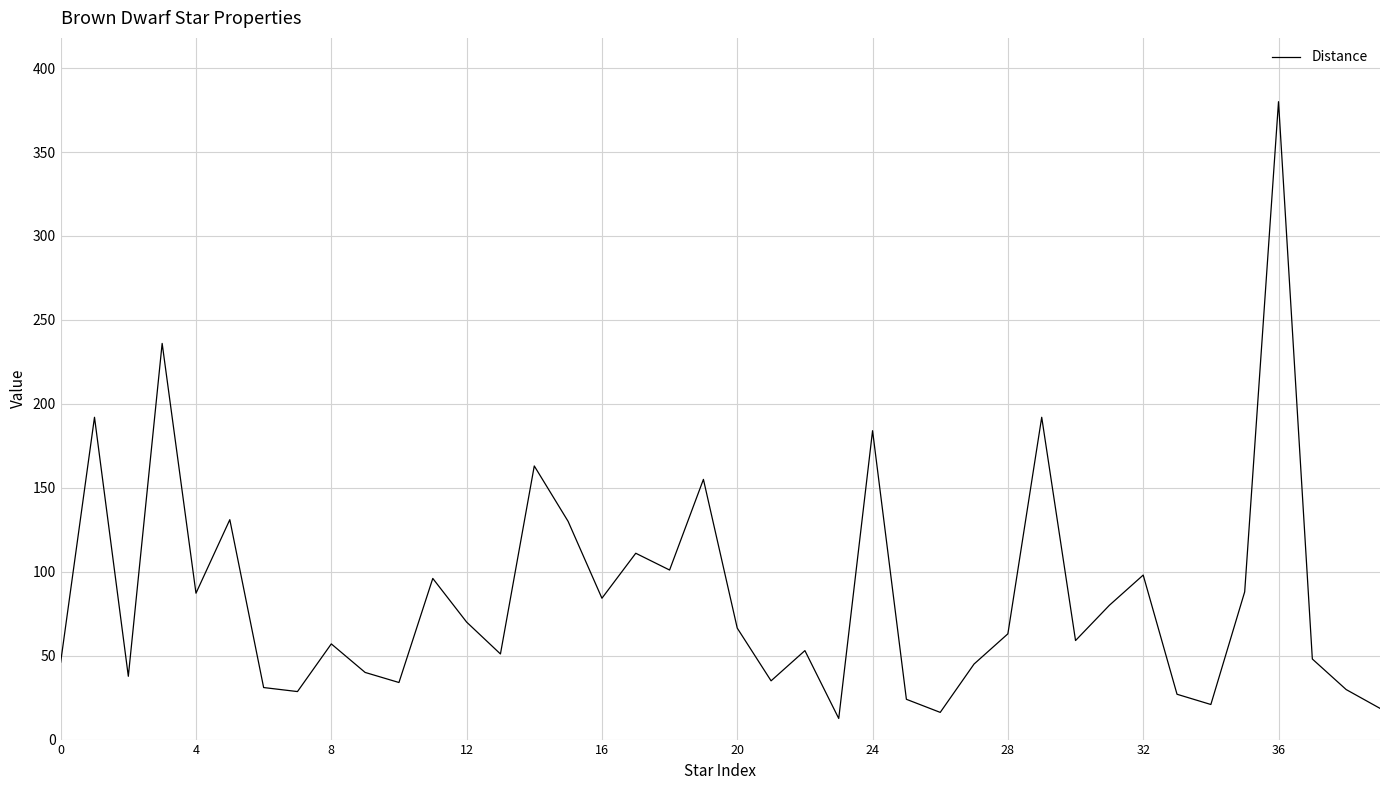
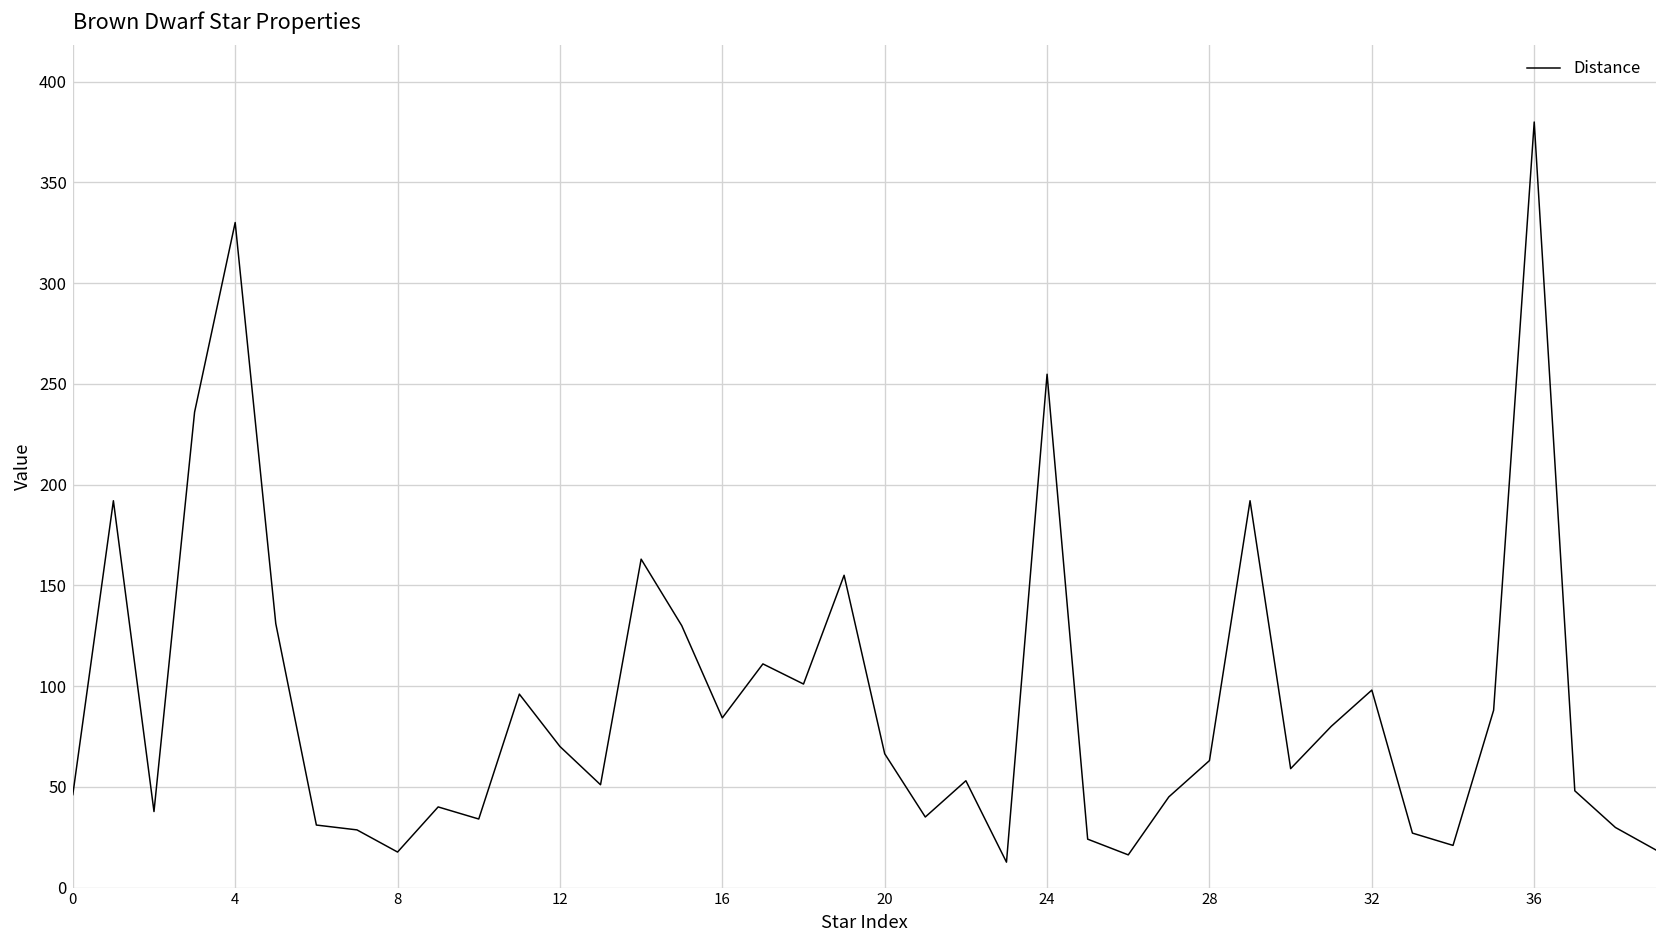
  {
    "0": 46,
-   "4": 87,
-   "8": 57,
+   "4": 330,
+   "8": 18,
    "12": 70,
    "16": 84,
    "20": 66,
-   "24": 184,
+   "24": 255,
    "28": 63,
    "32": 98,
    "36": 380
  }
